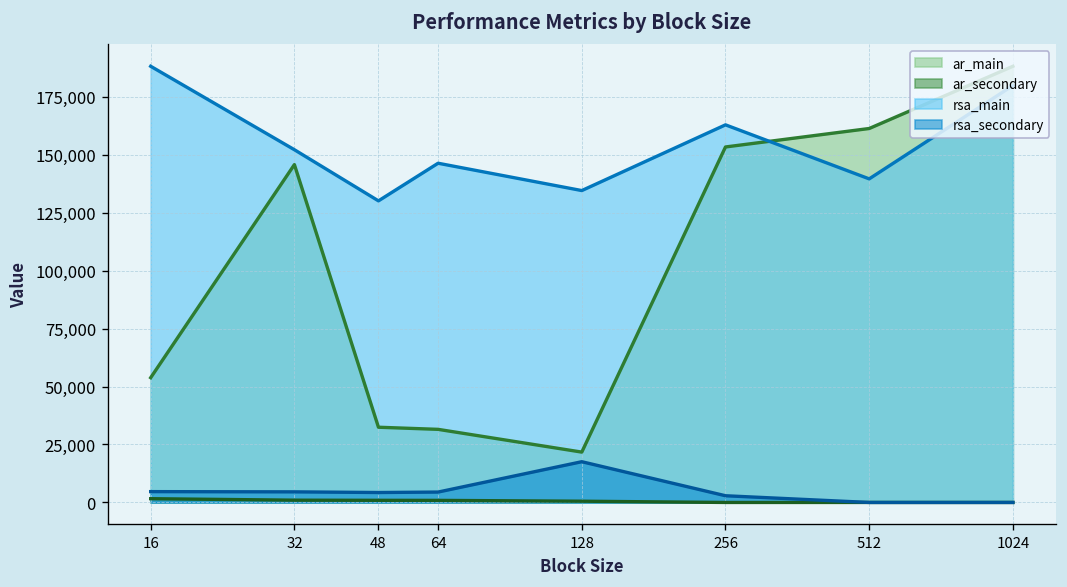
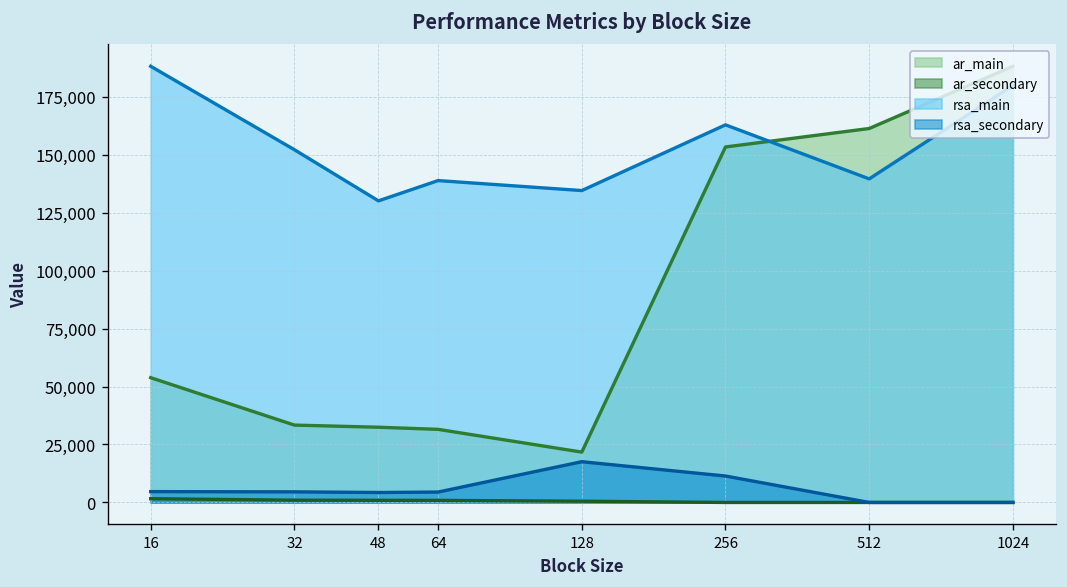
  {
    "ar_main": {
      "16": "54,000",
-     "32": "146,000",
+     "32": "33,000",
      "48": "32,000",
      "64": "32,000",
      "128": "22,000",
      "256": "153,000",
      "512": "161,000"
    },
    "ar_secondary": {
      "16": "2,000",
      "32": "1,000",
      "48": "1,000",
      "64": "1,000",
      "128": "1,000",
      "256": "0"
    },
    "rsa_main": {
      "16": "188,000",
      "32": "152,000",
      "48": "130,000",
-     "64": "146,000",
+     "64": "139,000",
      "128": "134,000",
      "256": "163,000",
      "512": "140,000"
    },
    "rsa_secondary": {
      "16": "5,000",
      "32": "5,000",
      "48": "4,000",
      "64": "4,000",
      "128": "18,000",
-     "256": "3,000"
+     "256": "11,000"
    }
  }
